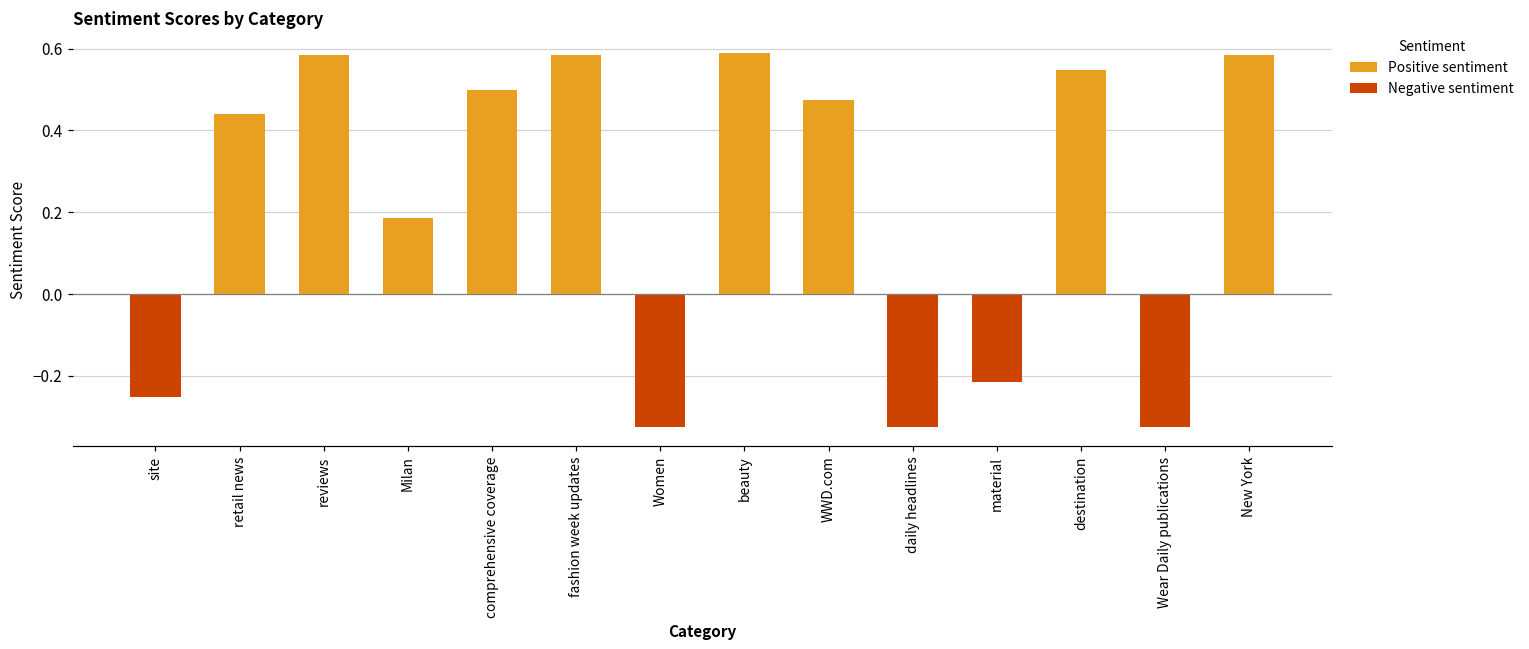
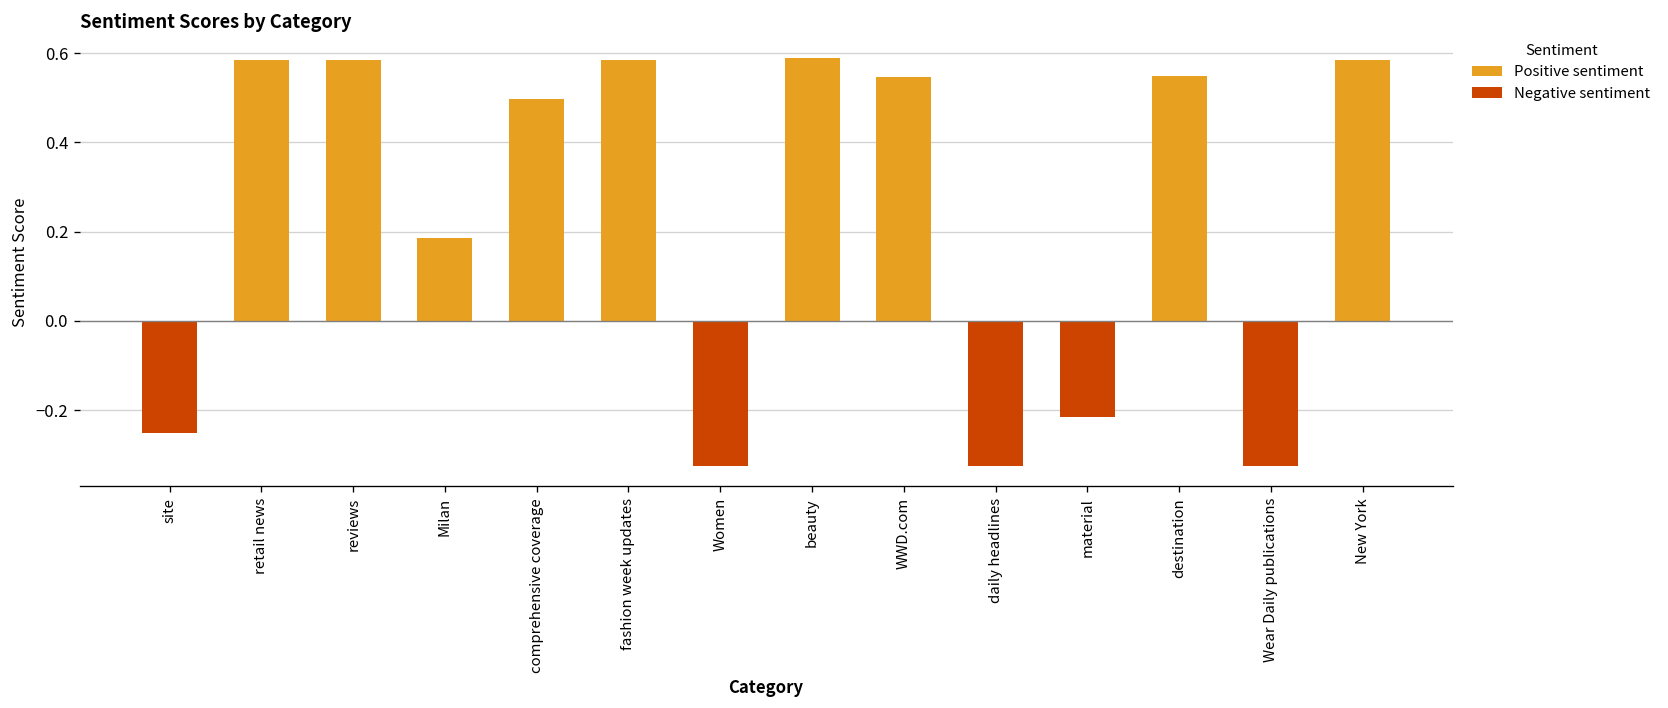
  {
    "Positive sentiment": {
-     "retail news": 0.44,
+     "retail news": 0.58,
      "reviews": 0.58,
      "Milan": 0.19,
      "comprehensive coverage": 0.50,
      "fashion week updates": 0.58,
      "beauty": 0.59,
-     "WWD.com": 0.47,
+     "WWD.com": 0.55,
      "destination": 0.55,
      "New York": 0.58
    },
    "Negative sentiment": {
      "site": -0.25,
      "Women": -0.33,
      "daily headlines": -0.33,
      "material": -0.22,
      "Wear Daily publications": -0.33
    }
  }
